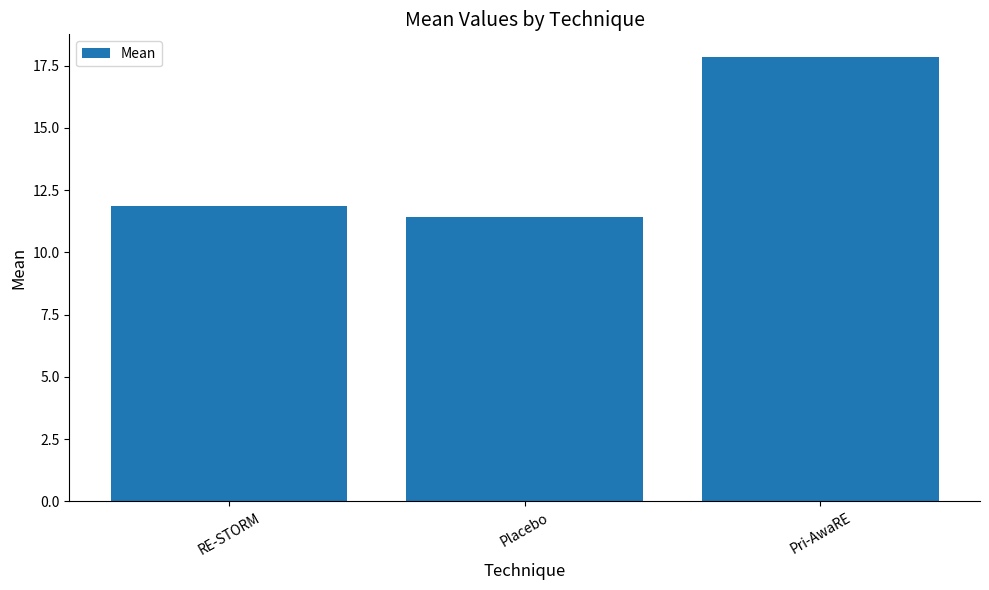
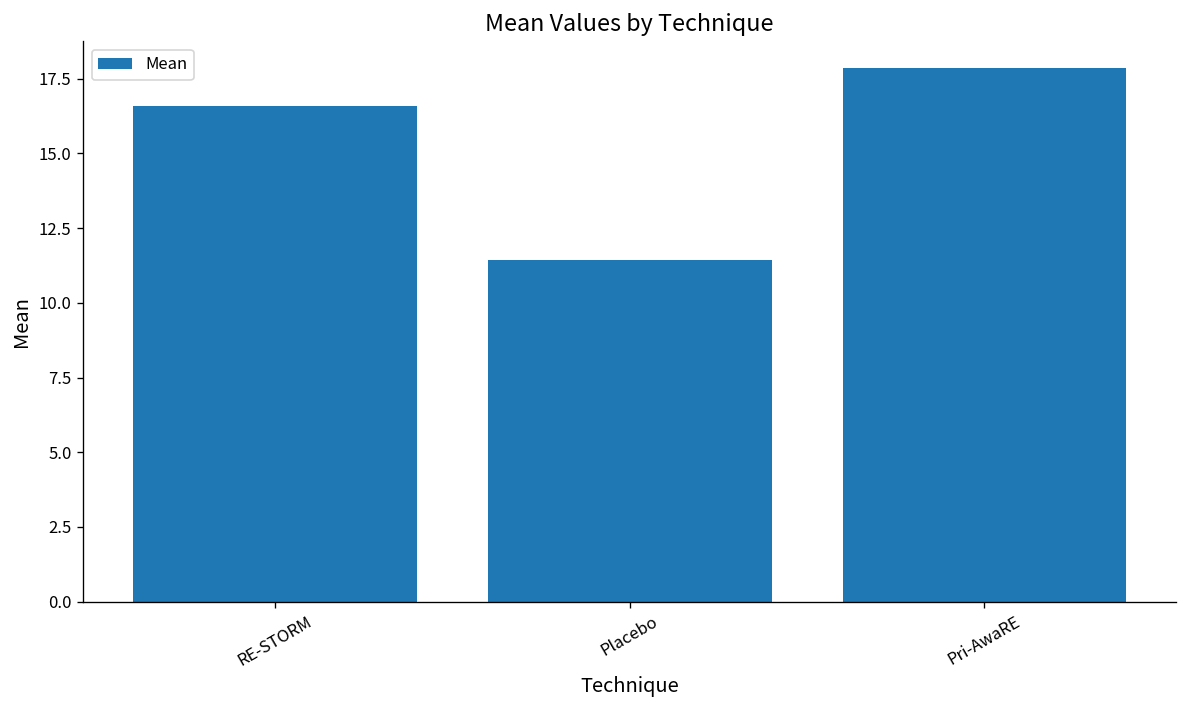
  {
-   "RE-STORM": 11.8,
+   "RE-STORM": 16.6,
    "Placebo": 11.4,
    "Pri-AwaRE": 17.9
  }
